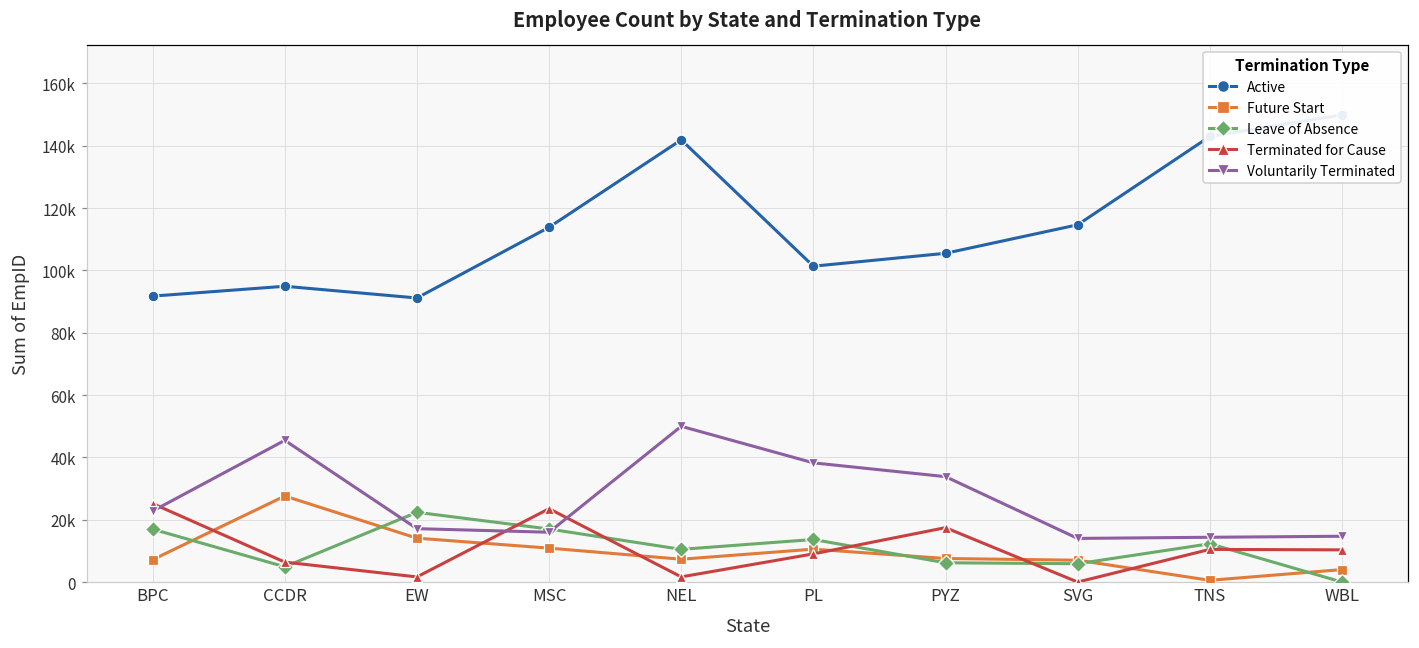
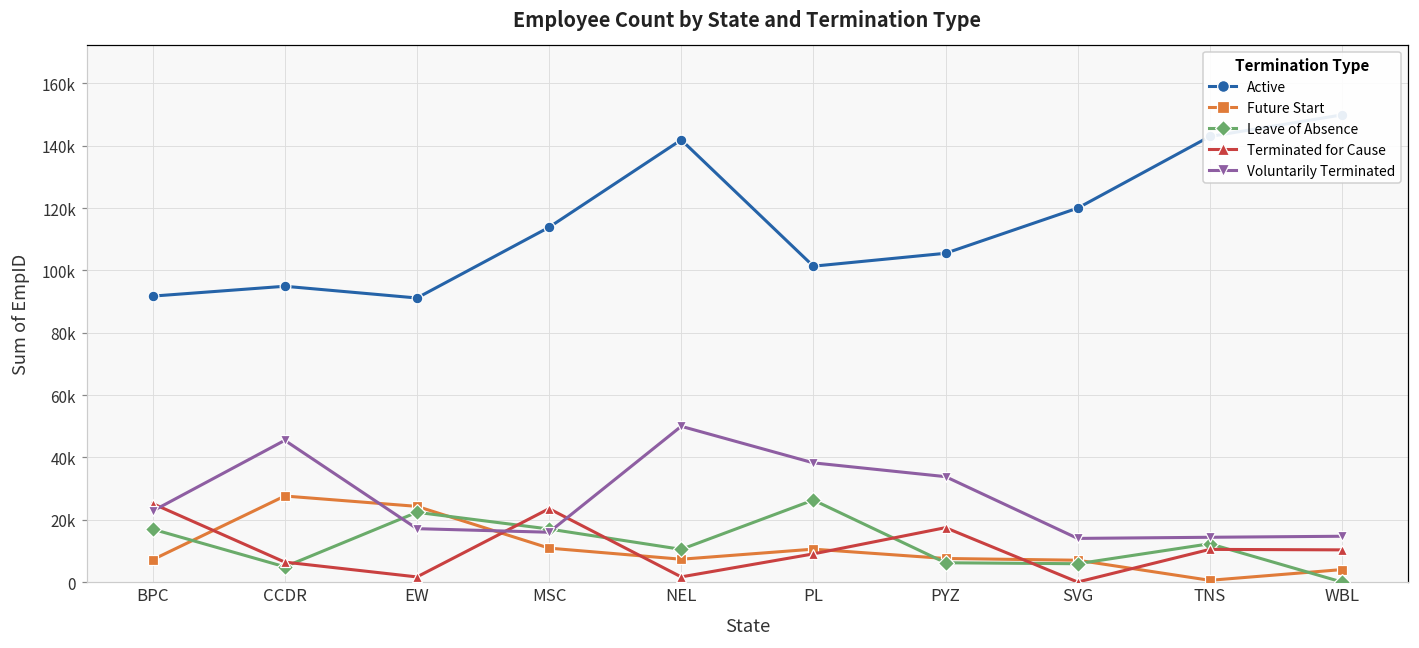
  {
    "Active": {
      "BPC": 92000,
      "CCDR": 95000,
      "EW": 91000,
      "MSC": 114000,
      "NEL": 142000,
      "PL": 101000,
      "PYZ": 105000,
-     "SVG": 115000
+     "SVG": 120000
    },
    "Future Start": {
      "BPC": 7000,
      "CCDR": 28000,
-     "EW": 14000,
+     "EW": 24000,
      "MSC": 11000,
      "NEL": 7000,
      "PL": 11000,
      "PYZ": 8000,
      "SVG": 7000,
      "TNS": 1000,
      "WBL": 4000
    },
    "Leave of Absence": {
      "BPC": 17000,
      "CCDR": 5000,
      "EW": 22000,
      "MSC": 17000,
      "NEL": 10000,
-     "PL": 14000,
+     "PL": 26000,
      "PYZ": 6000,
      "SVG": 6000,
      "TNS": 12000,
      "WBL": 0
    },
    "Terminated for Cause": {
      "BPC": 25000,
      "CCDR": 6000,
      "EW": 2000,
      "MSC": 24000,
      "NEL": 2000,
      "PL": 9000,
      "PYZ": 17000,
      "SVG": 0,
      "TNS": 10000,
      "WBL": 10000
    },
    "Voluntarily Terminated": {
      "BPC": 23000,
      "CCDR": 45000,
      "EW": 17000,
      "MSC": 16000,
      "NEL": 50000,
      "PL": 38000,
      "PYZ": 34000,
      "SVG": 14000,
      "TNS": 14000,
      "WBL": 15000
    }
  }
